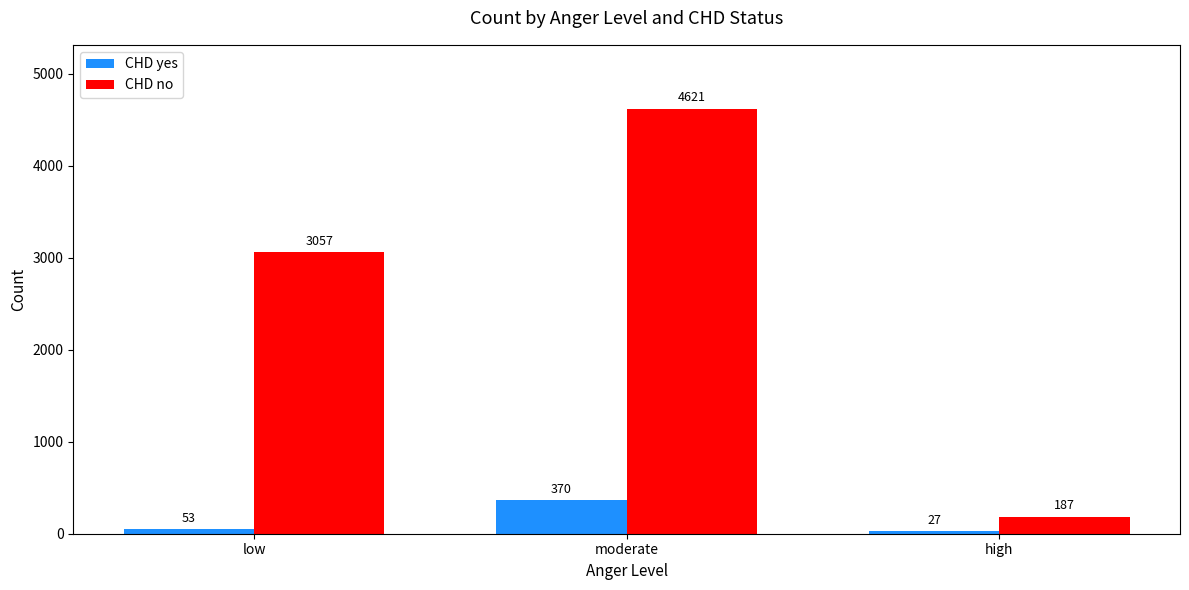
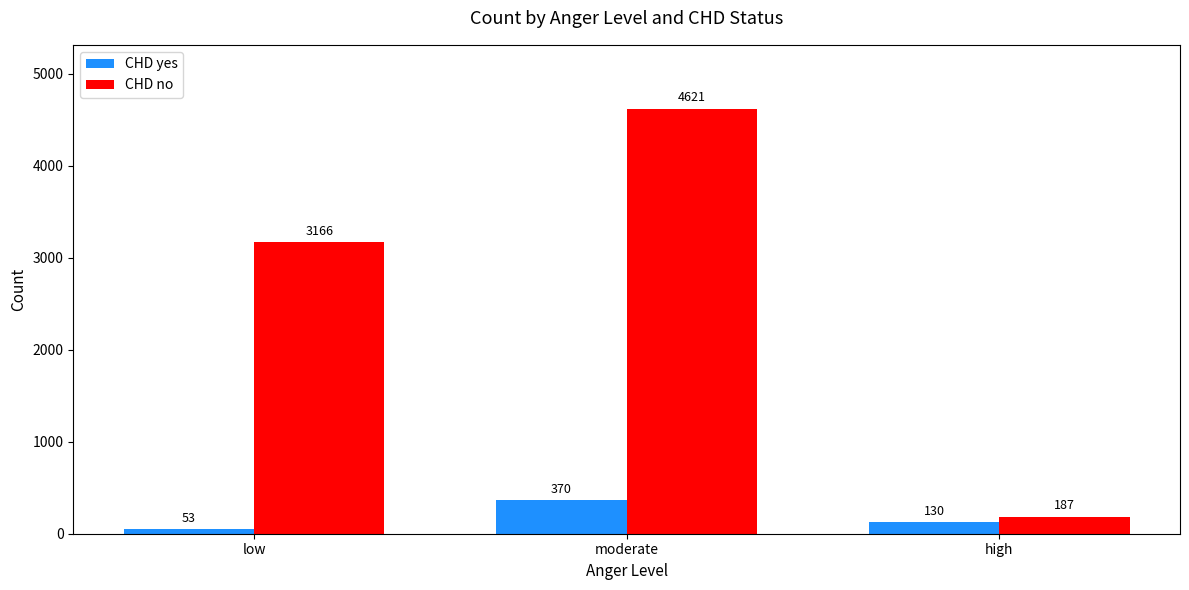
  {
    "CHD yes": {
      "low": 53,
      "moderate": 370,
-     "high": 27
+     "high": 130
    },
    "CHD no": {
-     "low": 3057,
+     "low": 3166,
      "moderate": 4621,
      "high": 187
    }
  }
